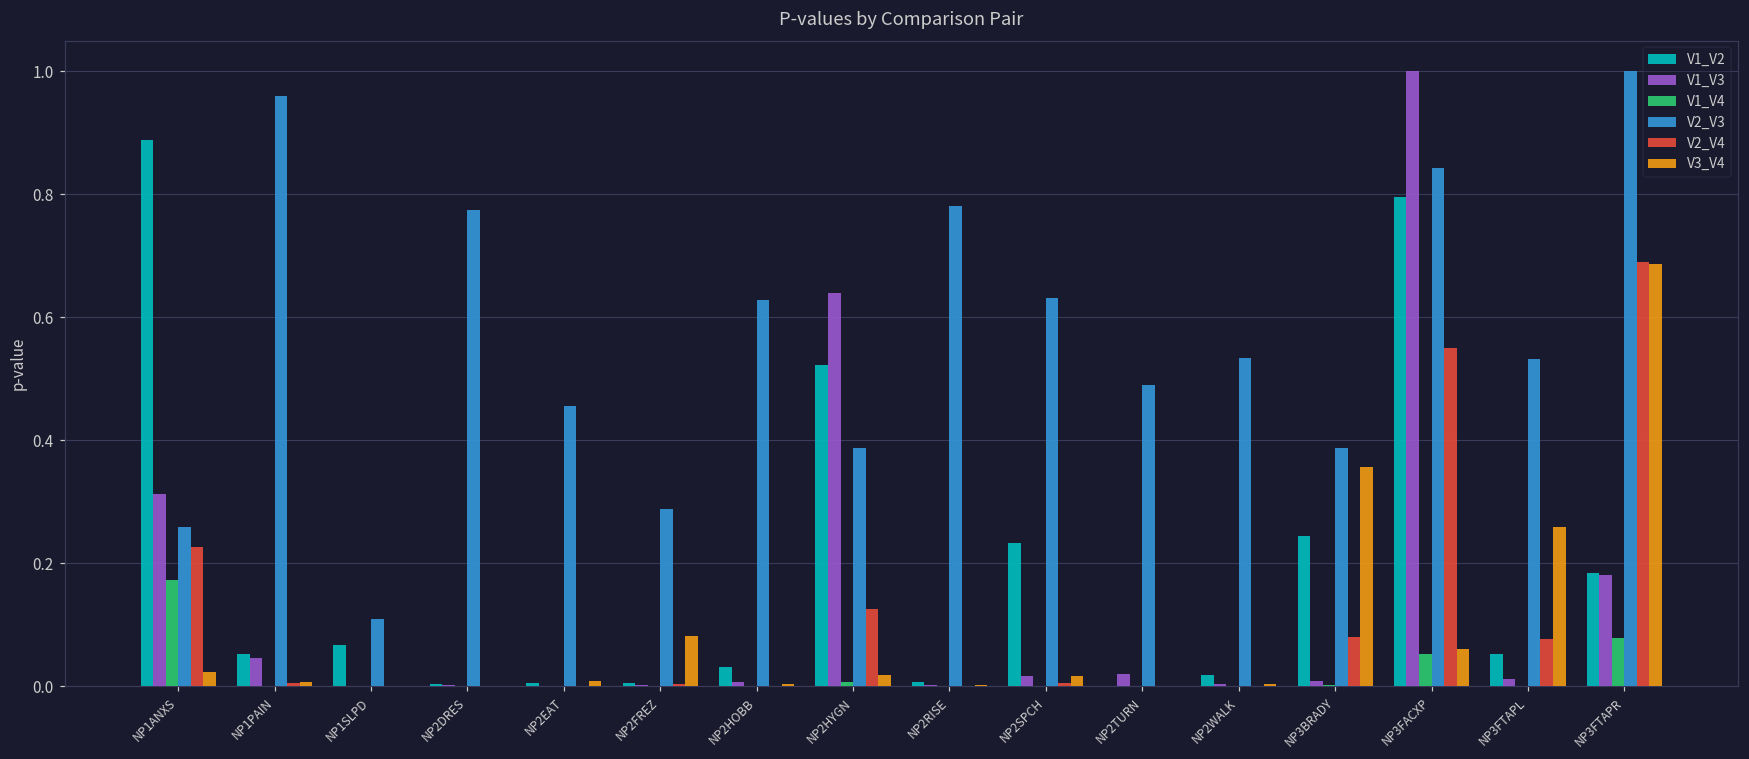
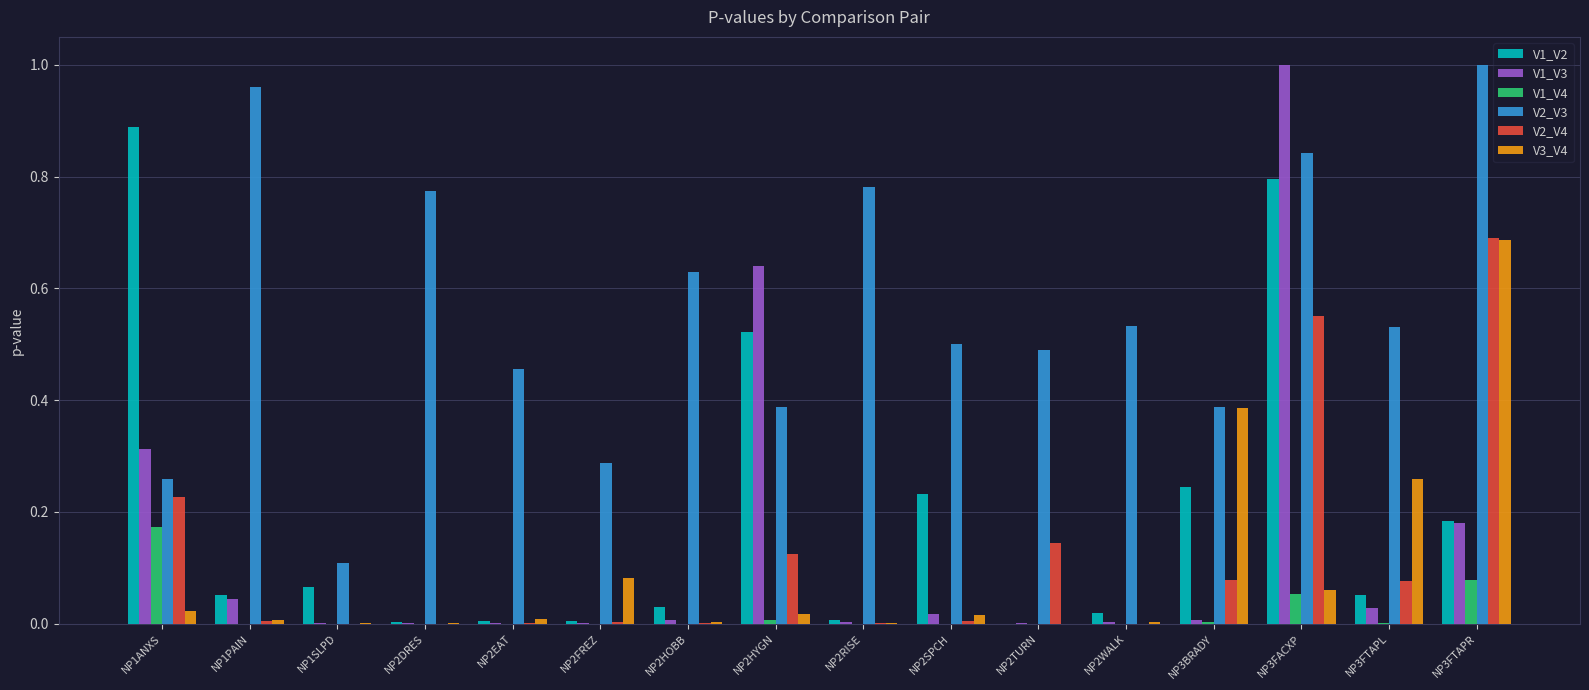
  {
    "V1_V2": {
      "NP1ANXS": 0.89,
      "NP1PAIN": 0.05,
      "NP1SLPD": 0.07,
      "NP2EAT": 0.00,
      "NP2FREZ": 0.01,
      "NP2HOBB": 0.03,
      "NP2HYGN": 0.52,
      "NP2RISE": 0.01,
      "NP2SPCH": 0.23,
      "NP2WALK": 0.02,
      "NP3BRADY": 0.24,
      "NP3FACXP": 0.80,
      "NP3FTAPL": 0.05,
      "NP3FTAPR": 0.18
    },
    "V1_V3": {
      "NP1ANXS": 0.31,
      "NP1PAIN": 0.05,
      "NP2HOBB": 0.01,
      "NP2HYGN": 0.64,
      "NP2SPCH": 0.02,
-     "NP2TURN": 0.02,
+     "NP2TURN": 0.00,
      "NP3BRADY": 0.01,
      "NP3FACXP": 1.00,
-     "NP3FTAPL": 0.01,
+     "NP3FTAPL": 0.03,
      "NP3FTAPR": 0.18
    },
    "V1_V4": {
      "NP1ANXS": 0.17,
      "NP2HYGN": 0.01,
      "NP3FACXP": 0.05,
      "NP3FTAPR": 0.08
    },
    "V2_V3": {
      "NP1ANXS": 0.26,
      "NP1PAIN": 0.96,
      "NP1SLPD": 0.11,
      "NP2DRES": 0.77,
      "NP2EAT": 0.46,
      "NP2FREZ": 0.29,
      "NP2HOBB": 0.63,
      "NP2HYGN": 0.39,
      "NP2RISE": 0.78,
-     "NP2SPCH": 0.63,
+     "NP2SPCH": 0.50,
      "NP2TURN": 0.49,
      "NP2WALK": 0.53,
      "NP3BRADY": 0.39,
      "NP3FACXP": 0.84,
      "NP3FTAPL": 0.53,
      "NP3FTAPR": 1.00
    },
    "V2_V4": {
      "NP1ANXS": 0.23,
      "NP1PAIN": 0.01,
      "NP2HYGN": 0.12,
      "NP2SPCH": 0.00,
-     "NP2TURN": 0.00,
+     "NP2TURN": 0.14,
      "NP3BRADY": 0.08,
      "NP3FACXP": 0.55,
      "NP3FTAPL": 0.08,
      "NP3FTAPR": 0.69
    },
    "V3_V4": {
      "NP1ANXS": 0.02,
      "NP1PAIN": 0.01,
      "NP2EAT": 0.01,
      "NP2FREZ": 0.08,
      "NP2HYGN": 0.02,
      "NP2SPCH": 0.02,
-     "NP3BRADY": 0.36,
+     "NP3BRADY": 0.39,
      "NP3FACXP": 0.06,
      "NP3FTAPL": 0.26,
      "NP3FTAPR": 0.69
    }
  }
